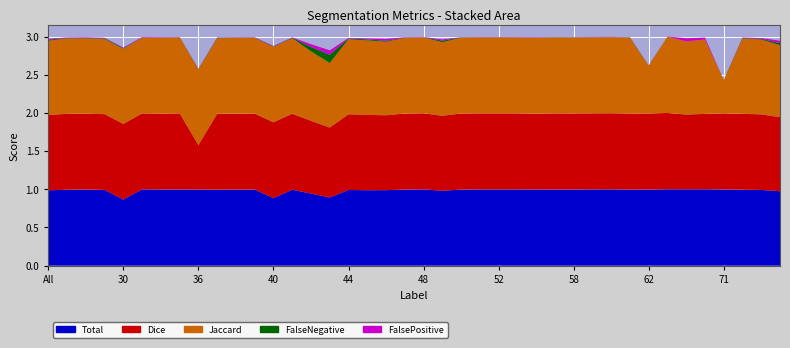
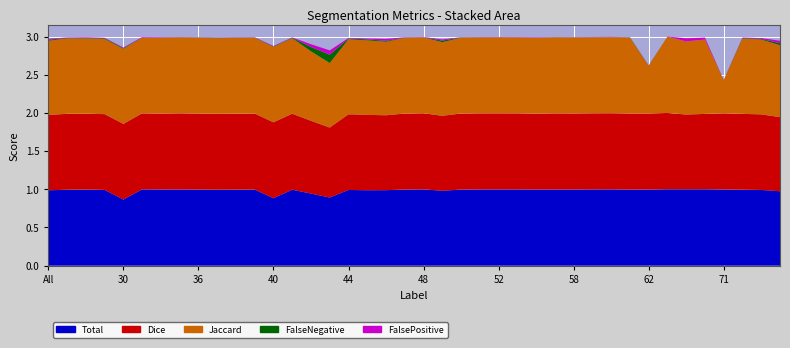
  {
    "Dice": {
-     "36": 0.6
+     "36": 1.0
    }
  }
